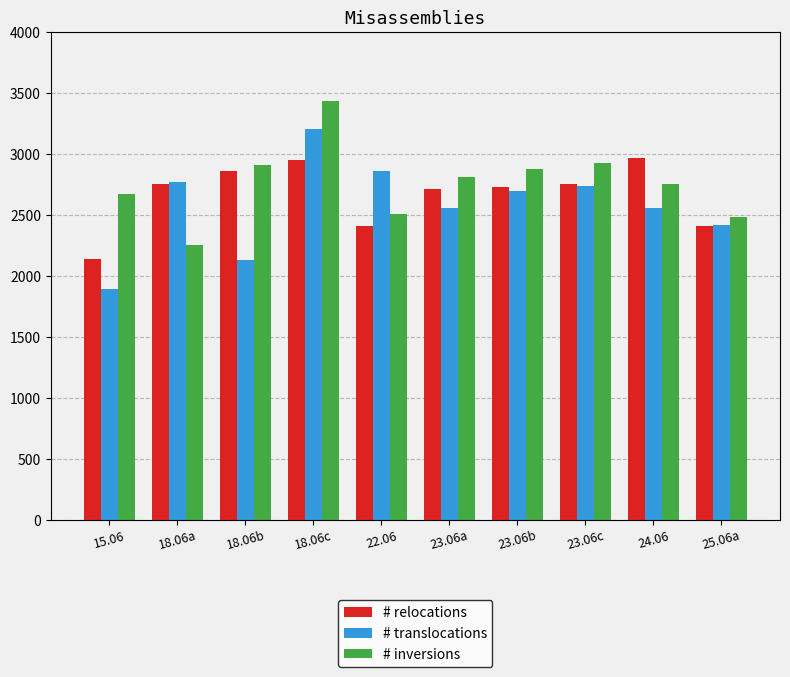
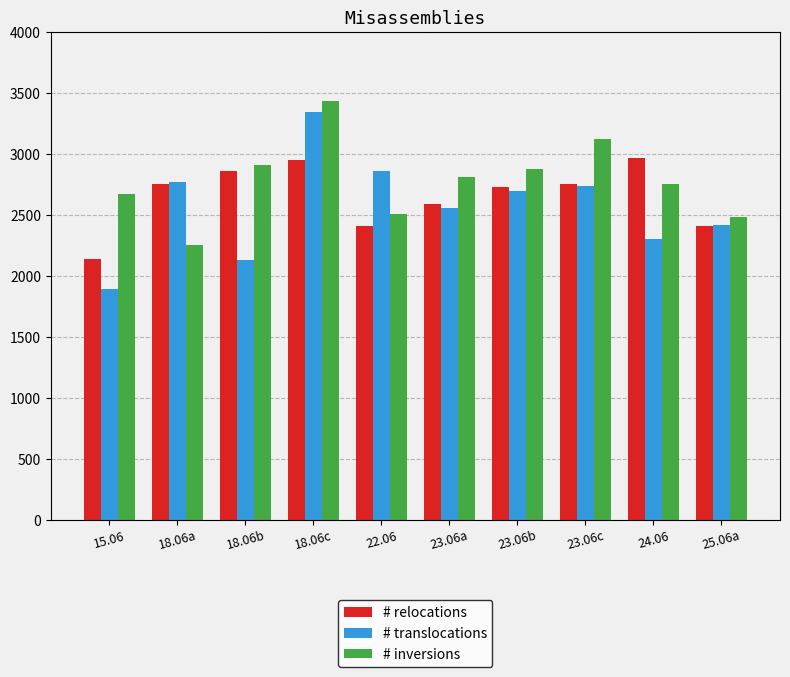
  {
    "# relocations": {
      "15.06": 2140,
      "18.06a": 2750,
      "18.06b": 2860,
      "18.06c": 2950,
      "22.06": 2410,
-     "23.06a": 2710,
+     "23.06a": 2590,
      "23.06b": 2730,
      "23.06c": 2760,
      "24.06": 2970,
      "25.06a": 2410
    },
    "# translocations": {
      "15.06": 1890,
      "18.06a": 2770,
      "18.06b": 2130,
-     "18.06c": 3210,
+     "18.06c": 3340,
      "22.06": 2860,
      "23.06a": 2560,
      "23.06b": 2700,
      "23.06c": 2740,
-     "24.06": 2560,
+     "24.06": 2310,
      "25.06a": 2420
    },
    "# inversions": {
      "15.06": 2680,
      "18.06a": 2250,
      "18.06b": 2910,
      "18.06c": 3430,
      "22.06": 2510,
      "23.06a": 2810,
      "23.06b": 2880,
-     "23.06c": 2930,
+     "23.06c": 3130,
      "24.06": 2760,
      "25.06a": 2480
    }
  }
